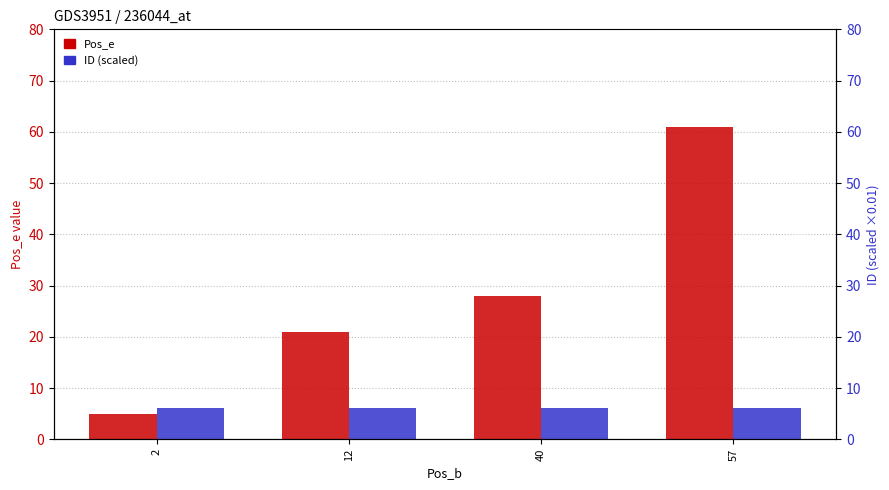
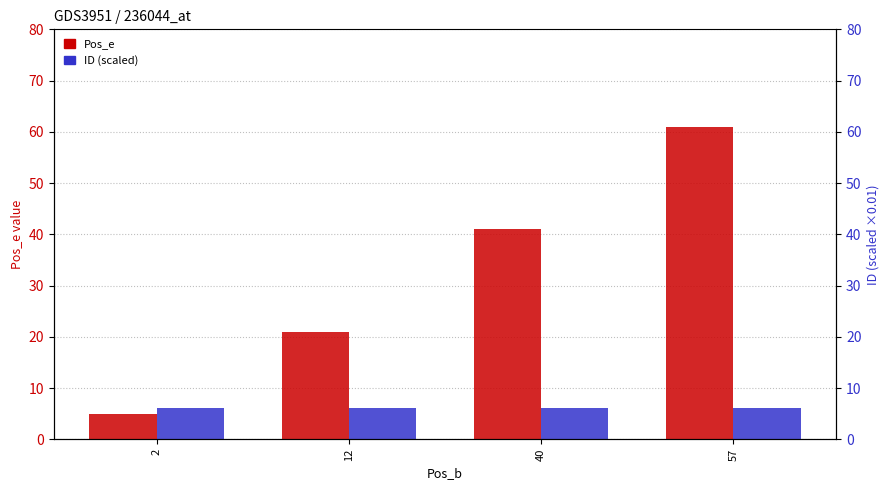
  {
    "Pos_e": {
      "2": 5,
      "12": 21,
-     "40": 28,
+     "40": 41,
      "57": 61
    },
    "ID (scaled)": {
      "2": 6,
      "12": 6,
      "40": 6,
      "57": 6
    }
  }
